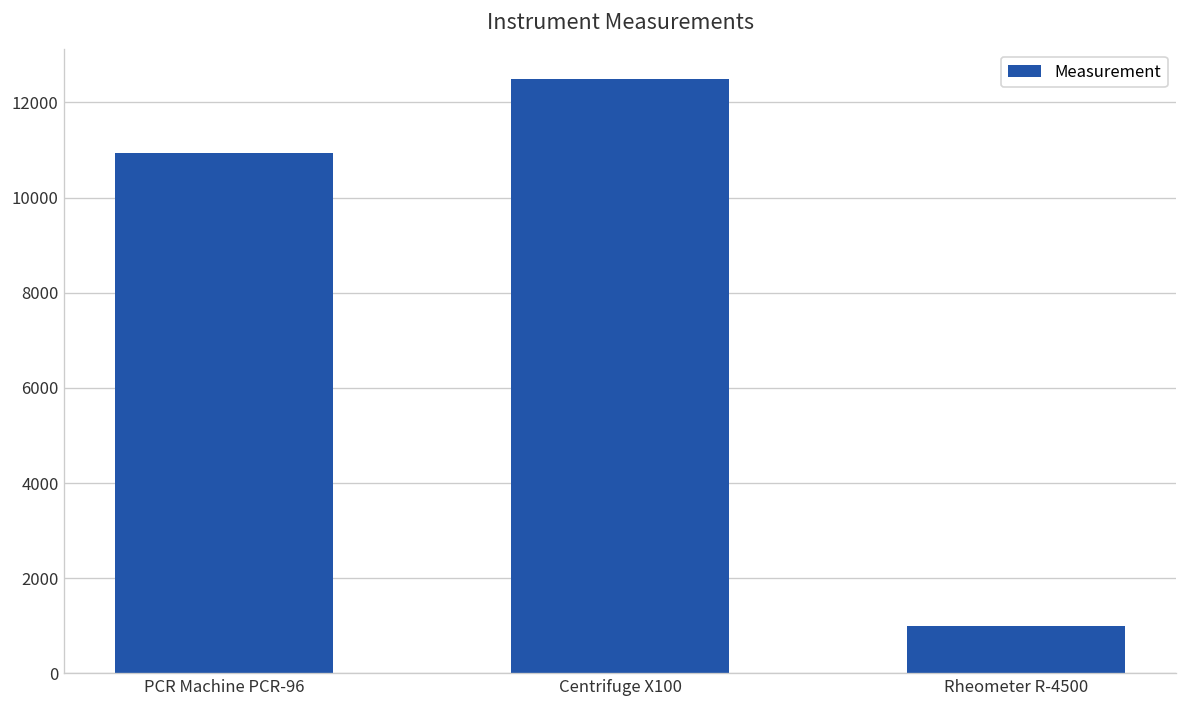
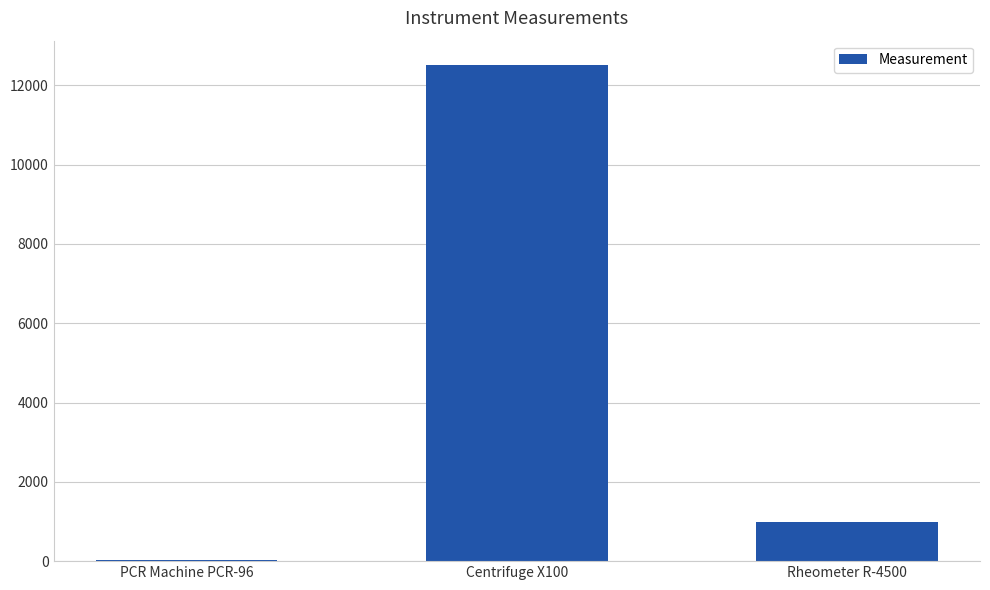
  {
-   "PCR Machine PCR-96": 10900,
+   "PCR Machine PCR-96": 0,
    "Centrifuge X100": 12500,
    "Rheometer R-4500": 1000
  }
